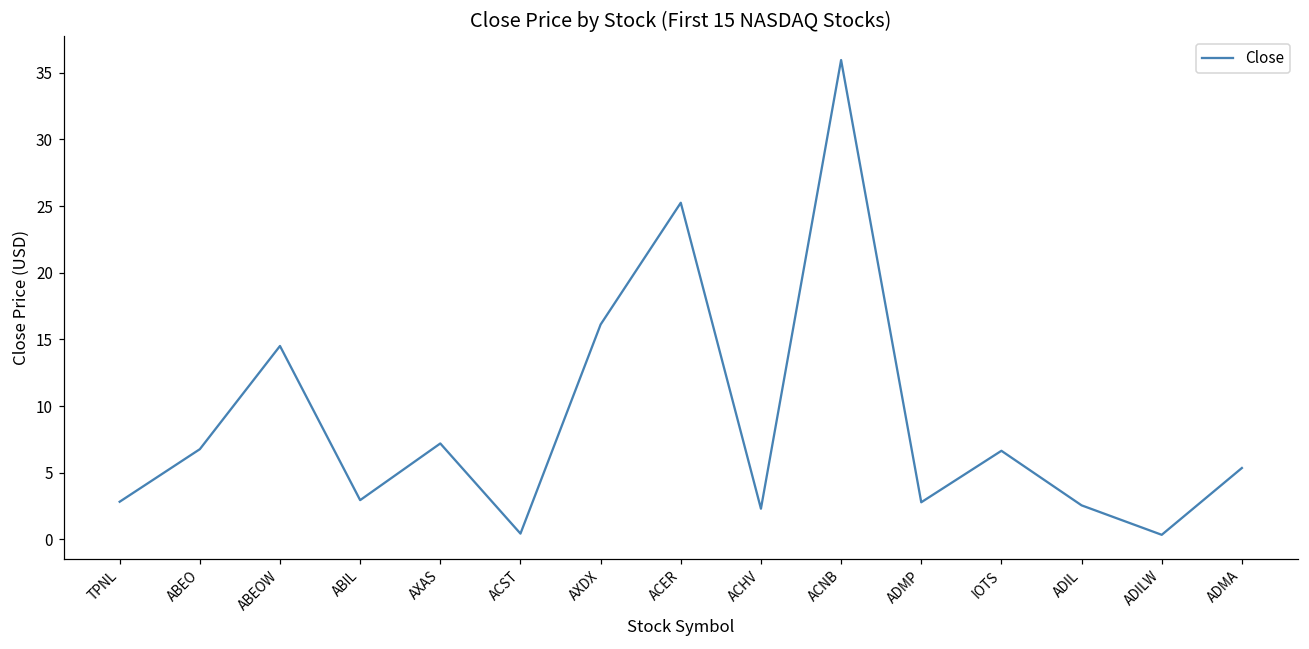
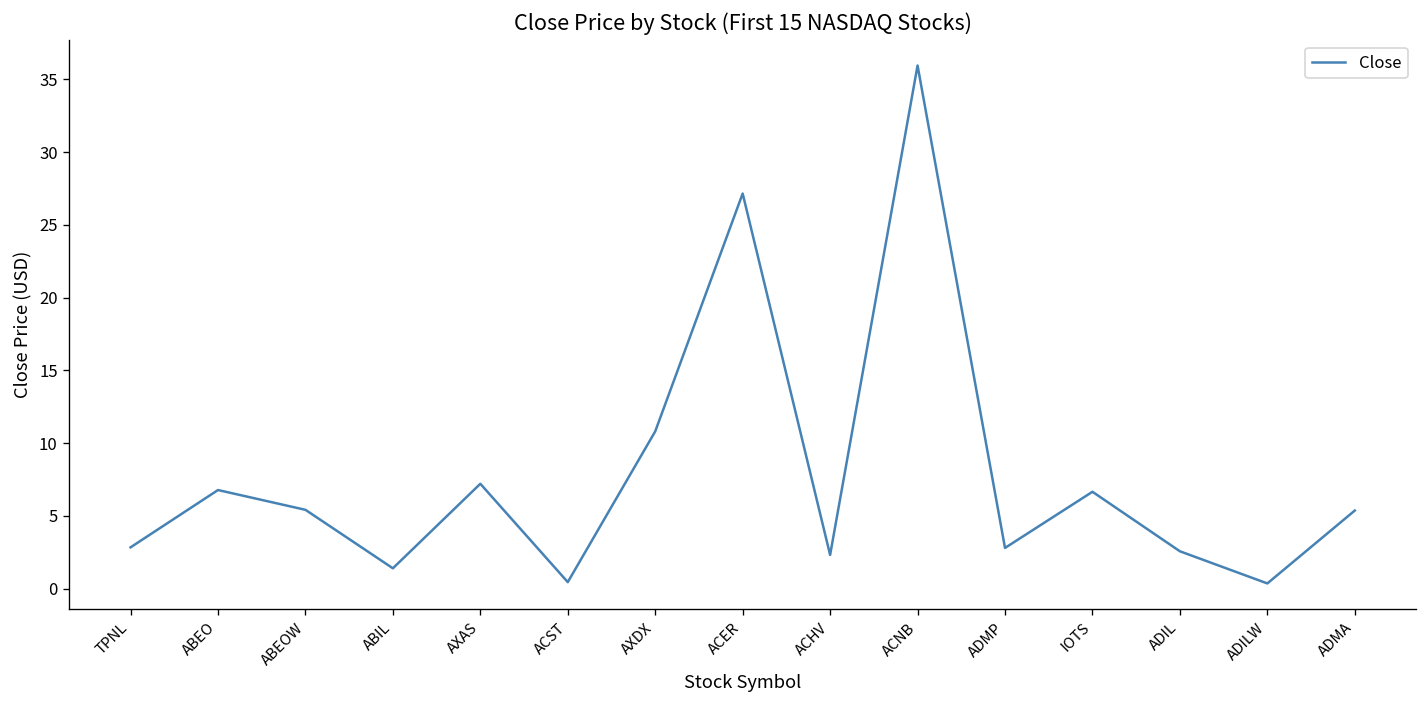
  {
    "TPNL": 2.8,
    "ABEO": 6.8,
-   "ABEOW": 14.5,
-   "ABIL": 3.0,
+   "ABEOW": 5.4,
+   "ABIL": 1.4,
    "AXAS": 7.2,
    "ACST": 0.4,
-   "AXDX": 16.1,
-   "ACER": 25.3,
+   "AXDX": 10.8,
+   "ACER": 27.2,
    "ACHV": 2.3,
    "ACNB": 36.0,
    "ADMP": 2.8,
    "IOTS": 6.7,
    "ADIL": 2.6,
    "ADILW": 0.4,
    "ADMA": 5.4
  }
